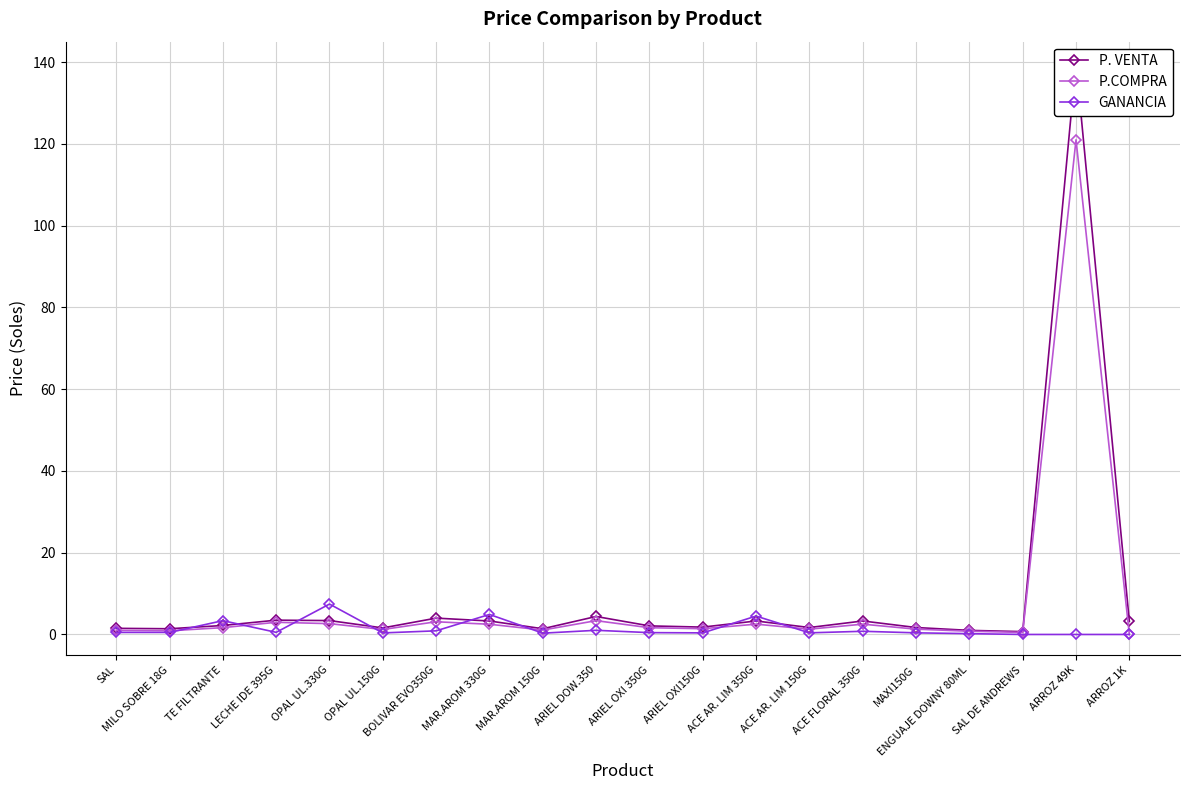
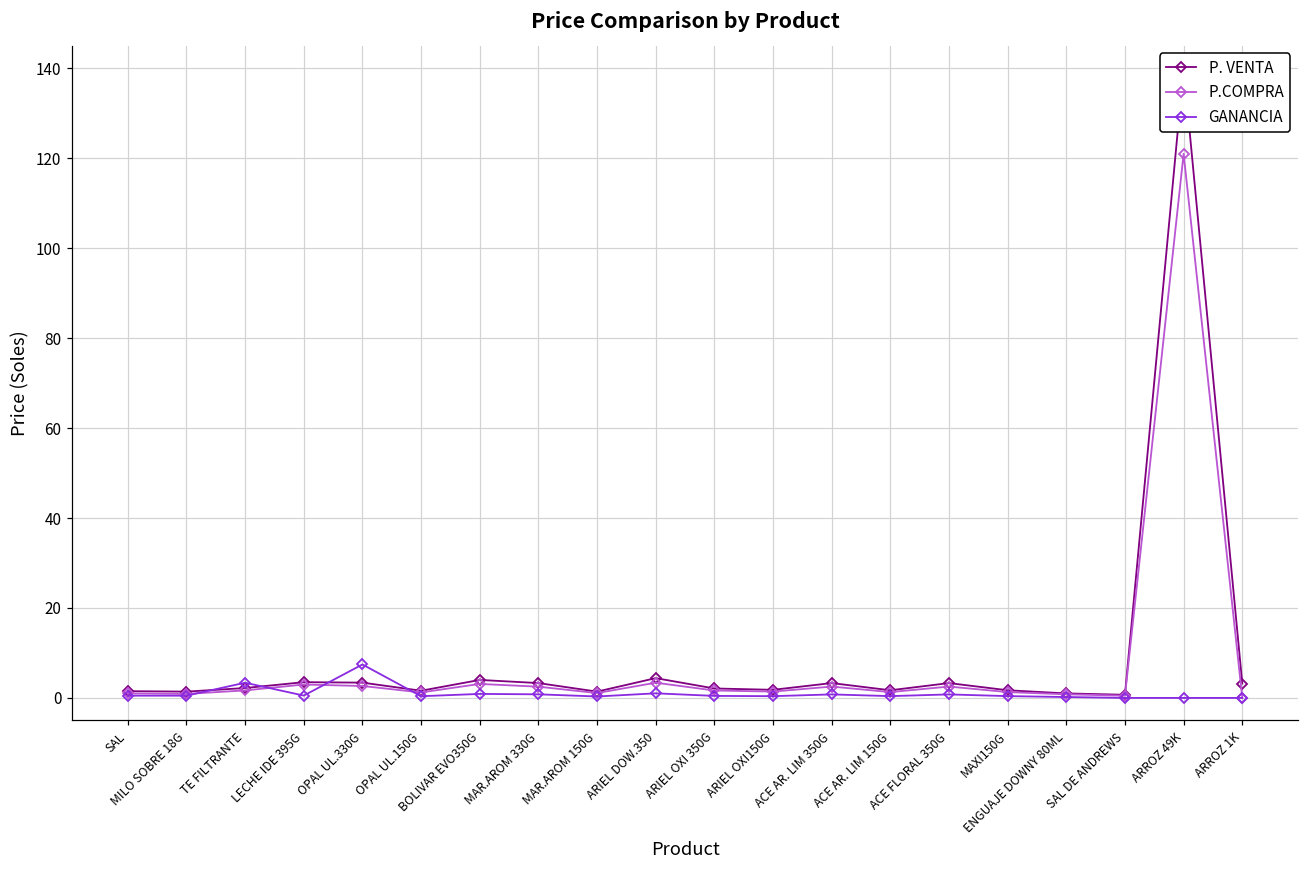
  {
    "P. VENTA": {
      "OPAL UL.330G": 3,
      "BOLIVAR EVO350G": 4,
      "MAR.AROM 330G": 3,
      "ARIEL DOW.350": 4,
      "ACE AR. LIM 350G": 3,
      "ACE FLORAL 350G": 3,
      "ARROZ 1K": 3
    },
    "P.COMPRA": {
      "OPAL UL.330G": 3,
      "BOLIVAR EVO350G": 3,
      "MAR.AROM 330G": 3,
      "ARIEL DOW.350": 3,
      "ACE AR. LIM 350G": 3,
      "ACE FLORAL 350G": 3,
      "ARROZ 49K": 121
    },
    "GANANCIA": {
      "TE FILTRANTE": 3,
      "LECHE IDE 395G": 1,
      "OPAL UL.330G": 7,
      "OPAL UL.150G": 0,
      "BOLIVAR EVO350G": 1,
-     "MAR.AROM 330G": 5,
+     "MAR.AROM 330G": 1,
      "MAR.AROM 150G": 0,
      "ARIEL DOW.350": 1,
      "ARIEL OXI 350G": 0,
      "ARIEL OXI150G": 0,
-     "ACE AR. LIM 350G": 5,
+     "ACE AR. LIM 350G": 1,
      "ACE AR. LIM 150G": 0,
      "ACE FLORAL 350G": 1,
      "MAXI150G": 0,
      "ARROZ 49K": 0
    }
  }
